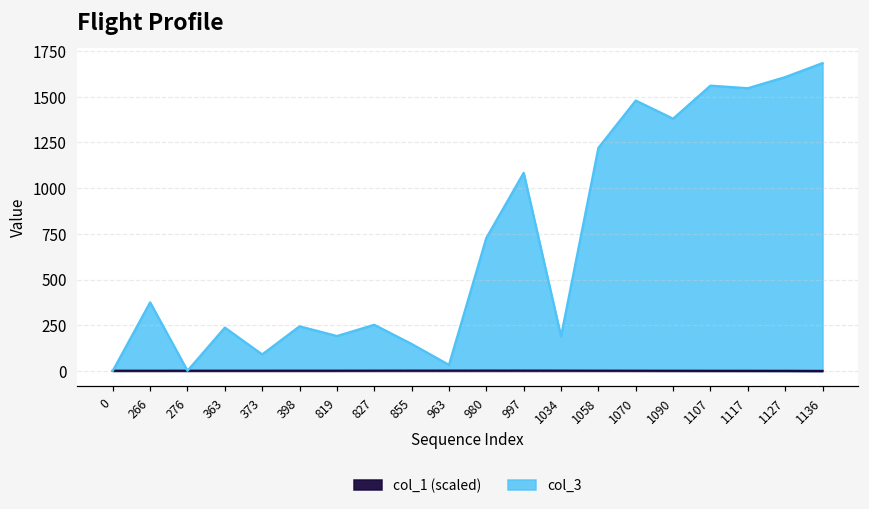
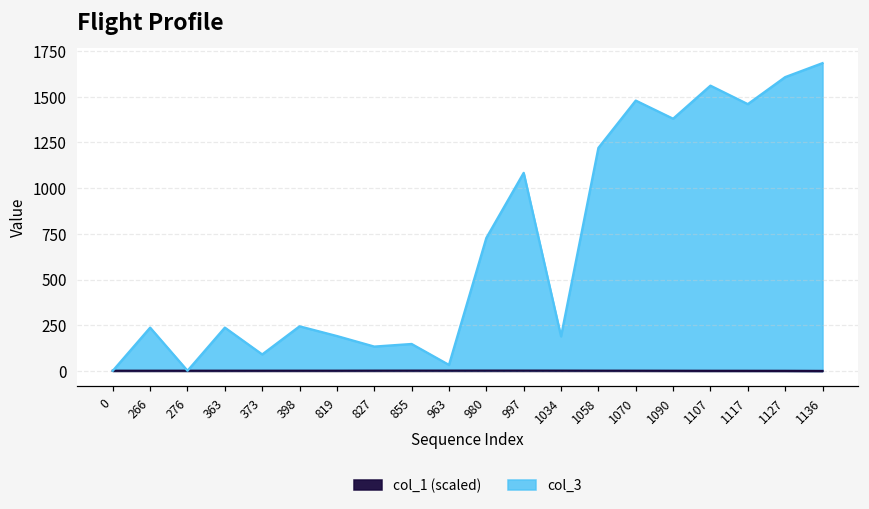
  {
    "col_1 (scaled)": {
      "266": 0,
      "363": 0,
      "373": 0,
      "398": 0,
      "819": 0,
      "827": 0,
      "855": 0,
      "963": 0,
      "980": 0,
      "997": 0,
      "1034": 0,
      "1058": 0,
      "1070": 0,
      "1090": 0,
      "1107": 0,
      "1117": 0,
      "1127": 0,
      "1136": 0
    },
    "col_3": {
-     "266": 370,
+     "266": 240,
      "363": 240,
      "373": 90,
      "398": 240,
      "819": 190,
-     "827": 250,
+     "827": 130,
      "855": 150,
      "963": 30,
      "980": 730,
      "997": 1080,
      "1034": 190,
      "1058": 1220,
      "1070": 1480,
      "1090": 1380,
      "1107": 1560,
-     "1117": 1550,
+     "1117": 1460,
      "1127": 1610,
      "1136": 1680
    }
  }
